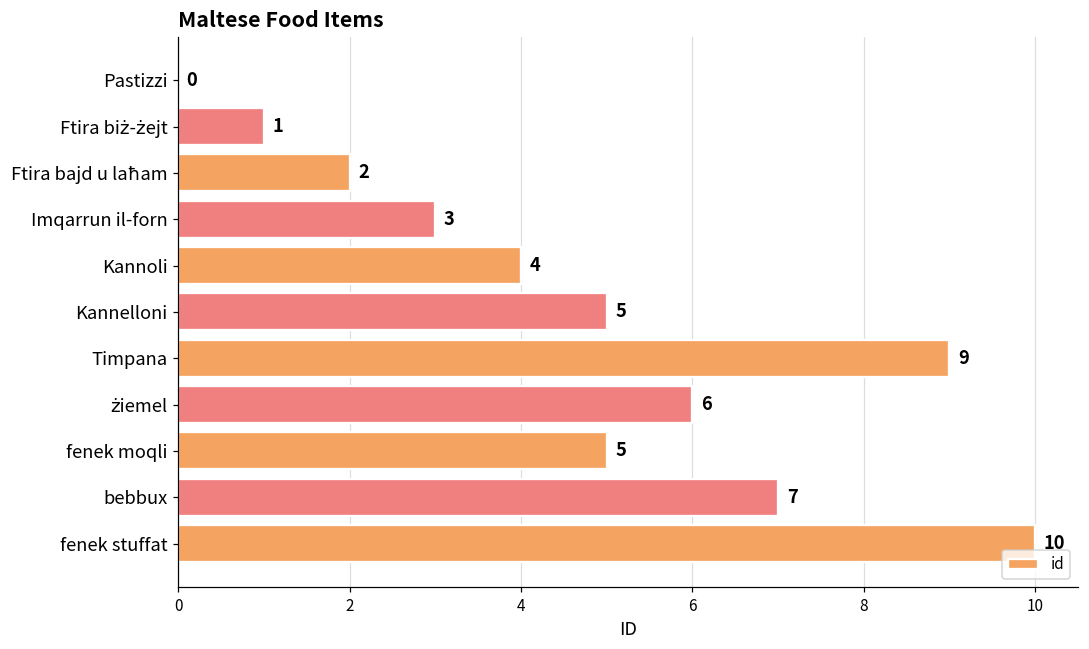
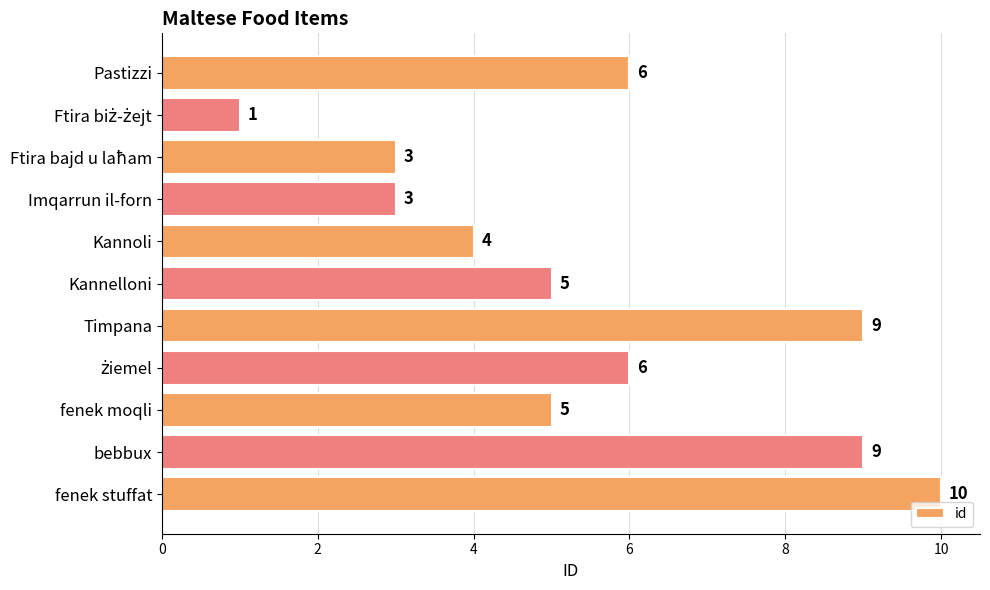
  {
-   "Pastizzi": 0,
+   "Pastizzi": 6,
    "Ftira biż-żejt": 1,
-   "Ftira bajd u laħam": 2,
+   "Ftira bajd u laħam": 3,
    "Imqarrun il-forn": 3,
    "Kannoli": 4,
    "Kannelloni": 5,
    "Timpana": 9,
    "żiemel": 6,
    "fenek moqli": 5,
-   "bebbux": 7
+   "bebbux": 9
  }
